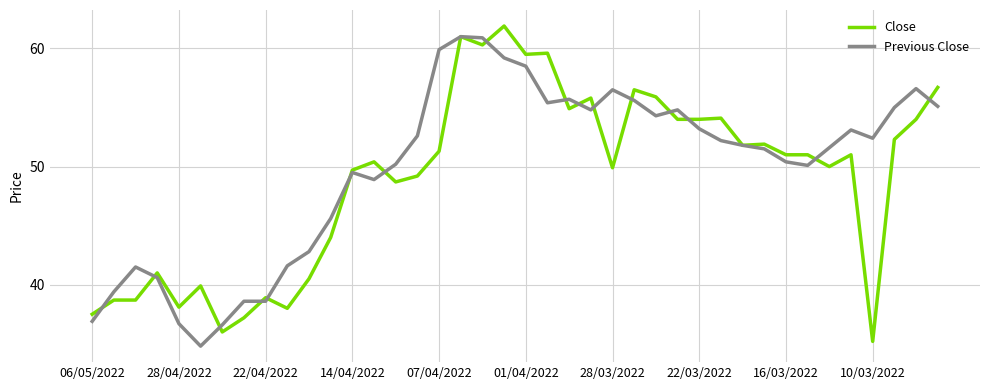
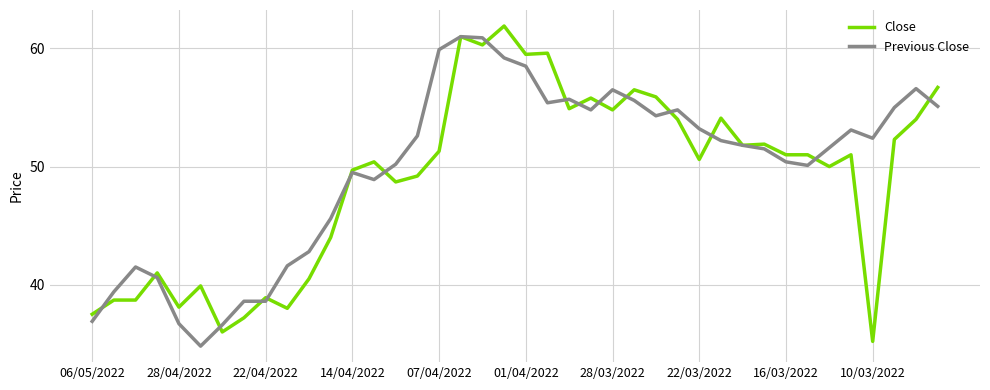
  {
    "Close": {
      "06/05/2022": 37.5,
      "28/04/2022": 38.1,
      "22/04/2022": 38.9,
      "07/04/2022": 51.3,
      "01/04/2022": 59.5,
-     "28/03/2022": 49.9,
-     "22/03/2022": 54.0,
+     "28/03/2022": 54.8,
+     "22/03/2022": 50.6,
      "16/03/2022": 51.0,
      "10/03/2022": 35.2
    },
    "Previous Close": {
      "06/05/2022": 36.9,
      "28/04/2022": 36.7,
      "22/04/2022": 38.6,
      "07/04/2022": 59.9,
      "01/04/2022": 58.5,
      "28/03/2022": 56.5,
      "22/03/2022": 53.2,
      "16/03/2022": 50.4,
      "10/03/2022": 52.4
    }
  }
